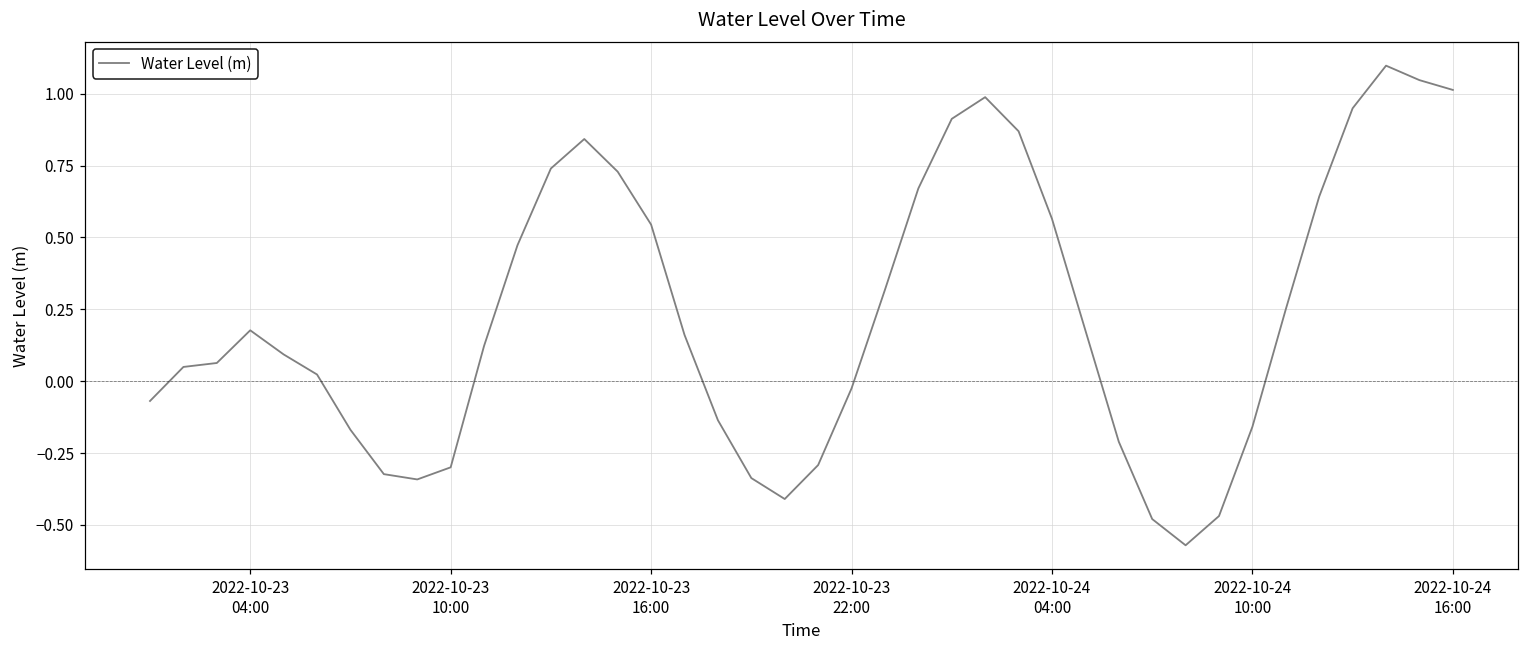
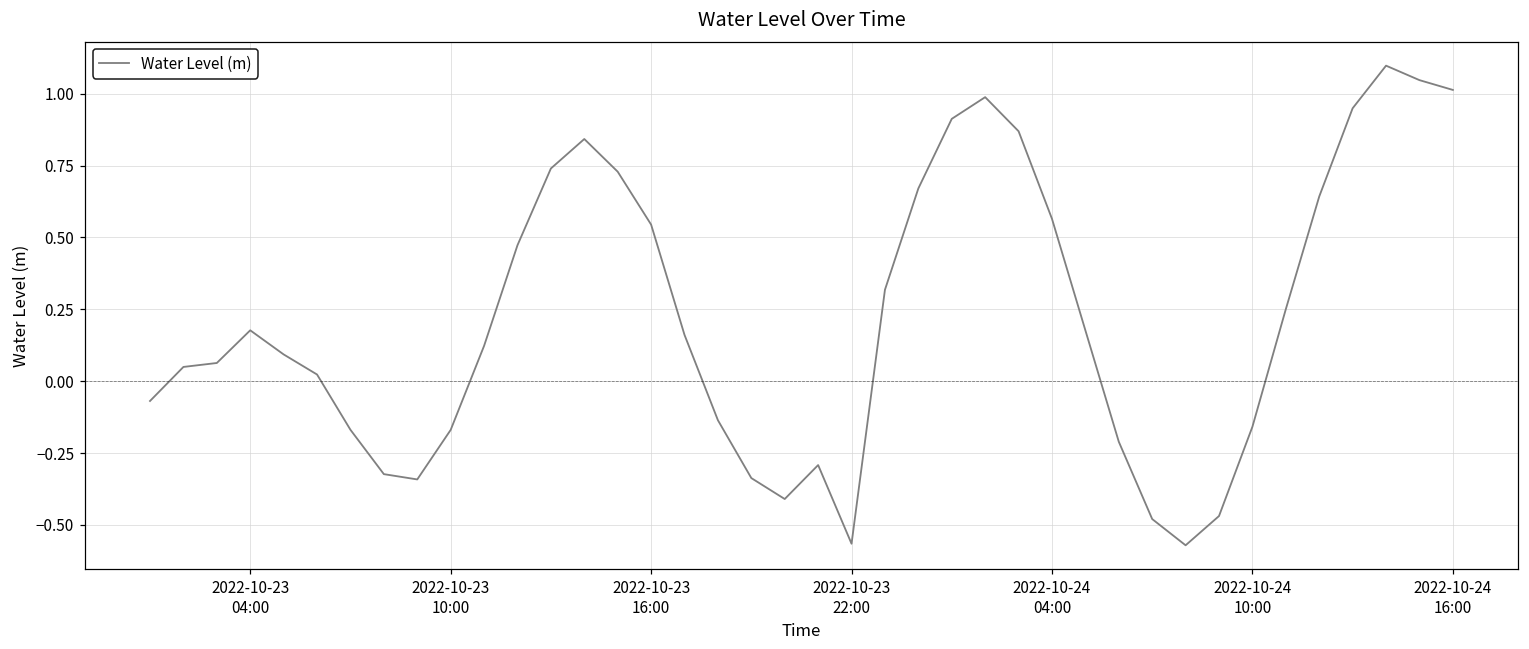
  {
    "2022-10-23 04:00": 0.18,
-   "2022-10-23 10:00": -0.30,
+   "2022-10-23 10:00": -0.17,
    "2022-10-23 16:00": 0.54,
-   "2022-10-23 22:00": -0.03,
+   "2022-10-23 22:00": -0.57,
    "2022-10-24 04:00": 0.56,
    "2022-10-24 10:00": -0.16,
    "2022-10-24 16:00": 1.01
  }
